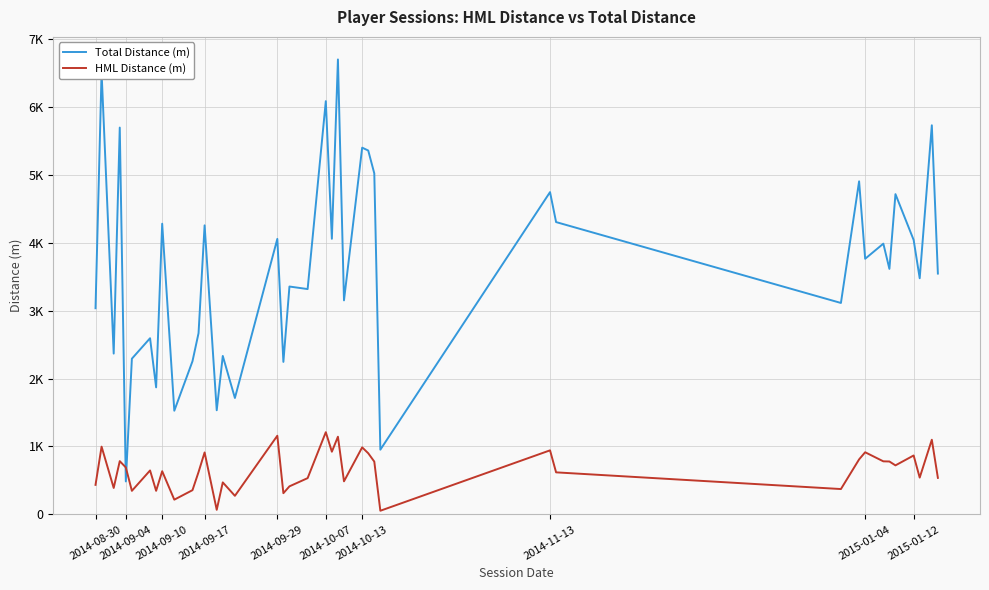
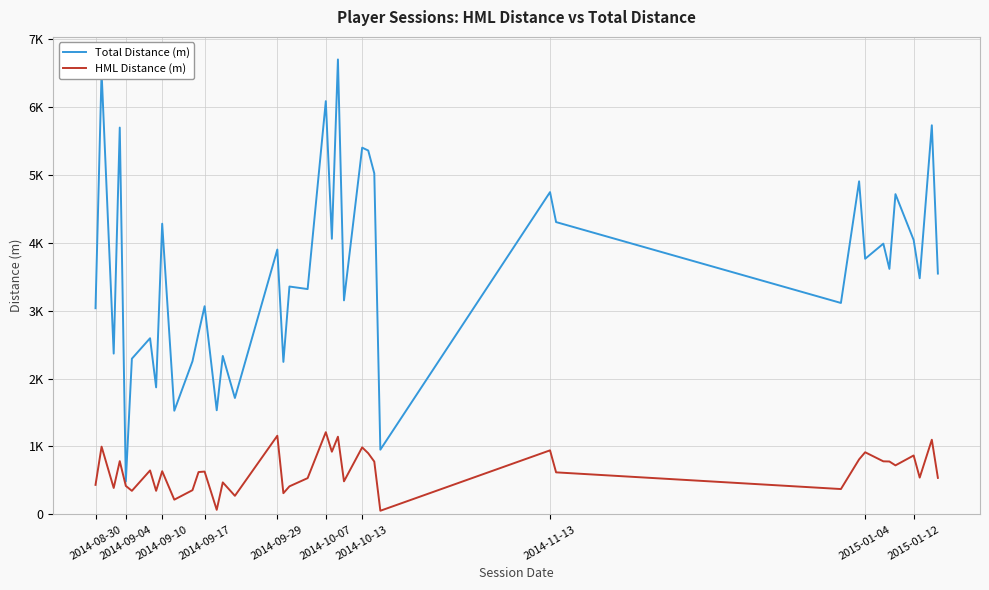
  {
    "Total Distance (m)": {
      "2014-08-30": 3000,
      "2014-09-04": 500,
      "2014-09-10": 4300,
-     "2014-09-17": 4300,
-     "2014-09-29": 4100,
+     "2014-09-17": 3100,
+     "2014-09-29": 3900,
      "2014-10-07": 6100,
      "2014-10-13": 5400,
      "2014-11-13": 4700,
      "2015-01-04": 3800,
      "2015-01-12": 4000
    },
    "HML Distance (m)": {
      "2014-08-30": 400,
-     "2014-09-04": 700,
+     "2014-09-04": 400,
      "2014-09-10": 600,
-     "2014-09-17": 900,
+     "2014-09-17": 600,
      "2014-09-29": 1200,
      "2014-10-07": 1200,
      "2014-10-13": 1000,
      "2014-11-13": 900,
      "2015-01-04": 900,
      "2015-01-12": 900
    }
  }
